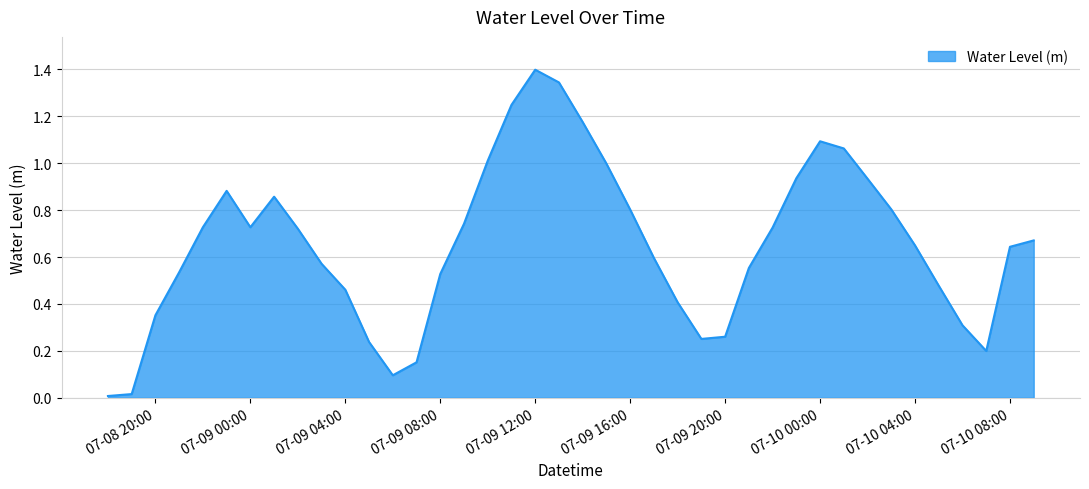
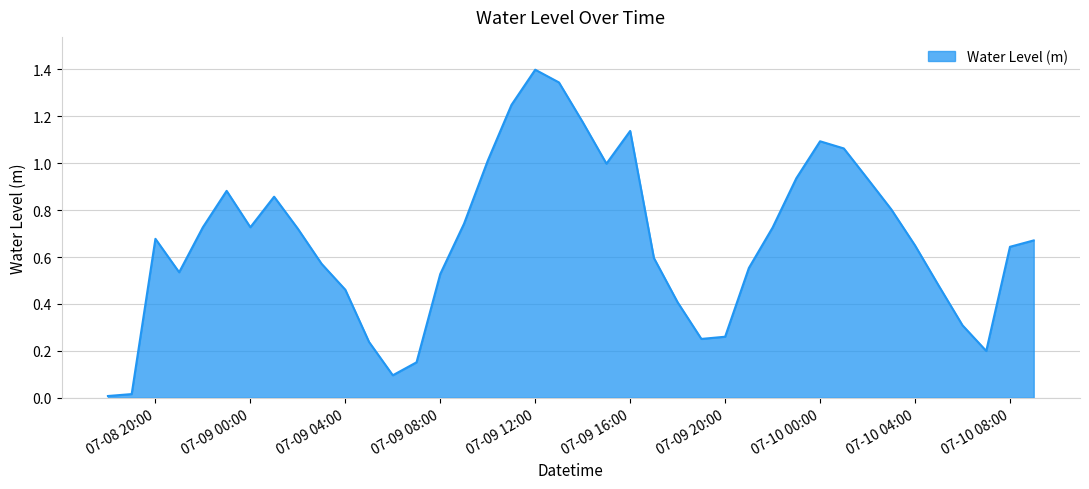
  {
-   "07-08 20:00": 0.35,
+   "07-08 20:00": 0.68,
    "07-09 00:00": 0.73,
    "07-09 04:00": 0.46,
    "07-09 08:00": 0.53,
    "07-09 12:00": 1.40,
-   "07-09 16:00": 0.80,
+   "07-09 16:00": 1.14,
    "07-09 20:00": 0.26,
    "07-10 00:00": 1.09,
    "07-10 04:00": 0.65,
    "07-10 08:00": 0.64
  }
